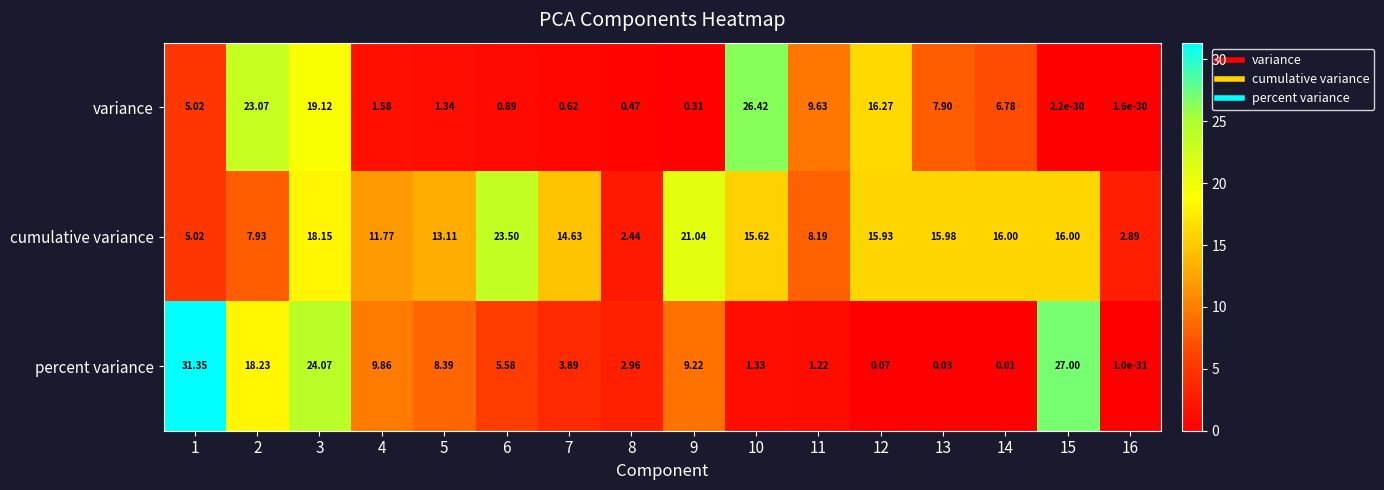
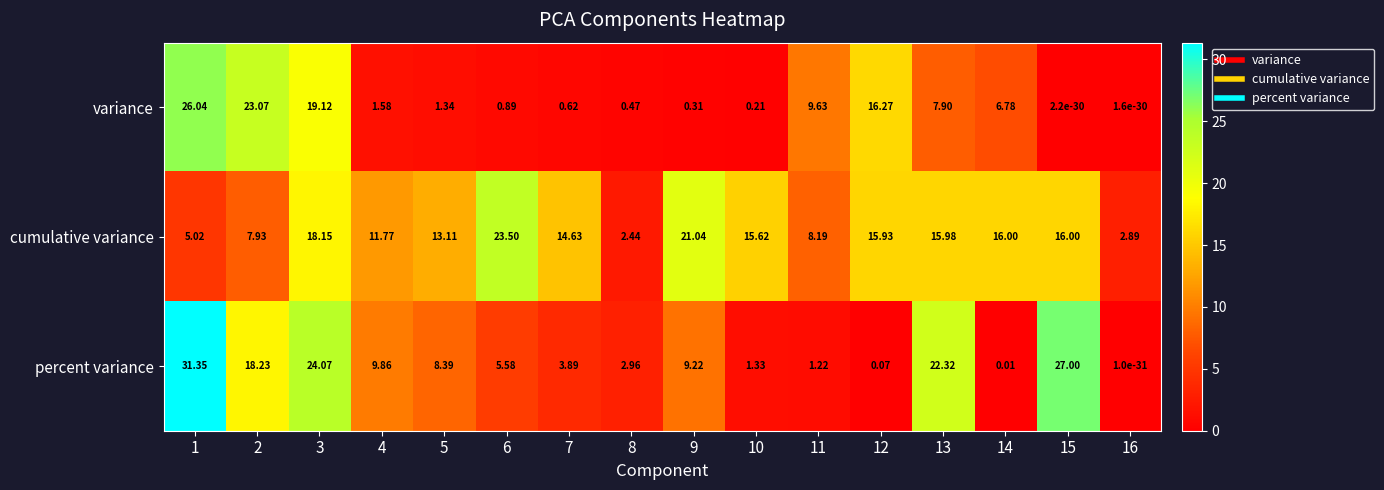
  {
    "variance": {
-     "1": "5.02",
+     "1": "26.04",
      "2": "23.07",
      "3": "19.12",
      "4": "1.58",
      "5": "1.34",
      "6": "0.89",
      "7": "0.62",
      "8": "0.47",
      "9": "0.31",
-     "10": "26.42",
+     "10": "0.21",
      "11": "9.63",
      "12": "16.27",
      "13": "7.90",
      "14": "6.78",
      "15": "2.2e-30",
      "16": "1.6e-30"
    },
    "cumulative variance": {
      "1": "5.02",
      "2": "7.93",
      "3": "18.15",
      "4": "11.77",
      "5": "13.11",
      "6": "23.50",
      "7": "14.63",
      "8": "2.44",
      "9": "21.04",
      "10": "15.62",
      "11": "8.19",
      "12": "15.93",
      "13": "15.98",
      "14": "16.00",
      "15": "16.00",
      "16": "2.89"
    },
    "percent variance": {
      "1": "31.35",
      "2": "18.23",
      "3": "24.07",
      "4": "9.86",
      "5": "8.39",
      "6": "5.58",
      "7": "3.89",
      "8": "2.96",
      "9": "9.22",
      "10": "1.33",
      "11": "1.22",
      "12": "0.07",
-     "13": "0.03",
+     "13": "22.32",
      "14": "0.01",
      "15": "27.00",
      "16": "1.0e-31"
    }
  }
